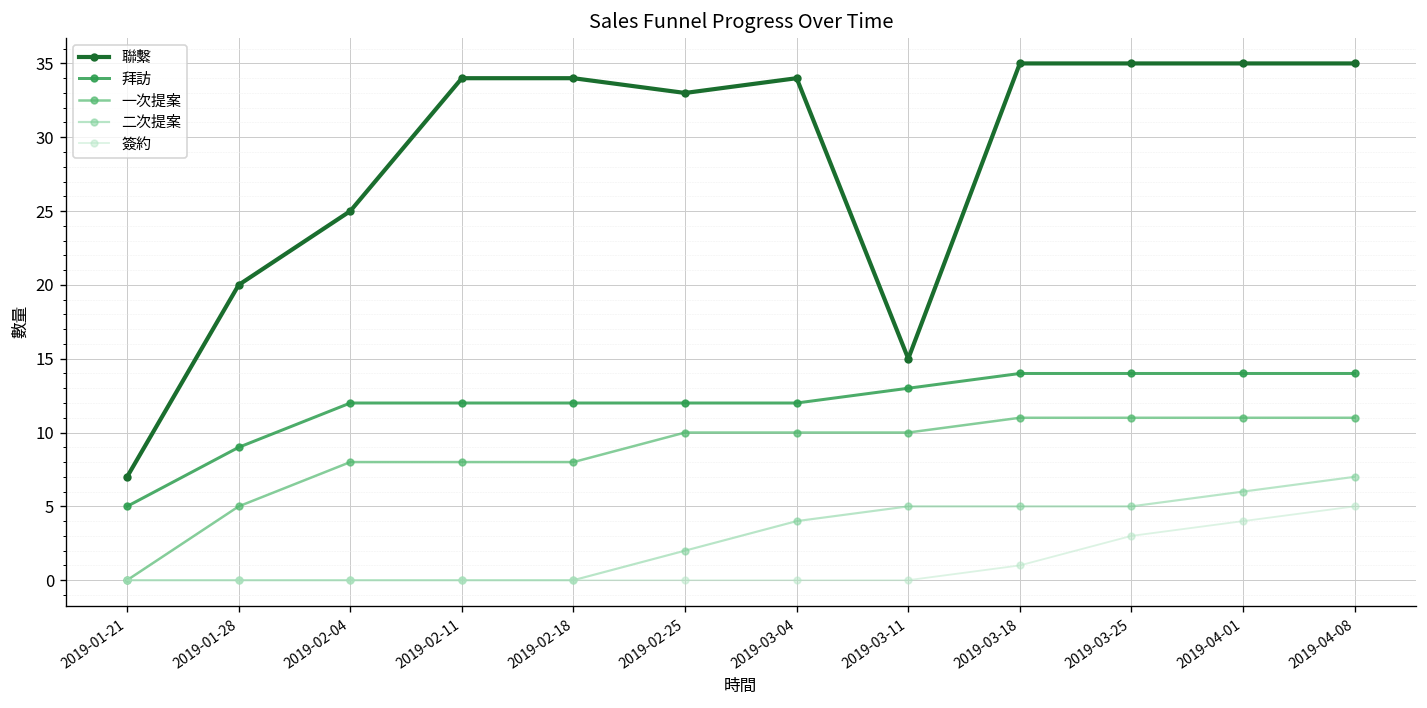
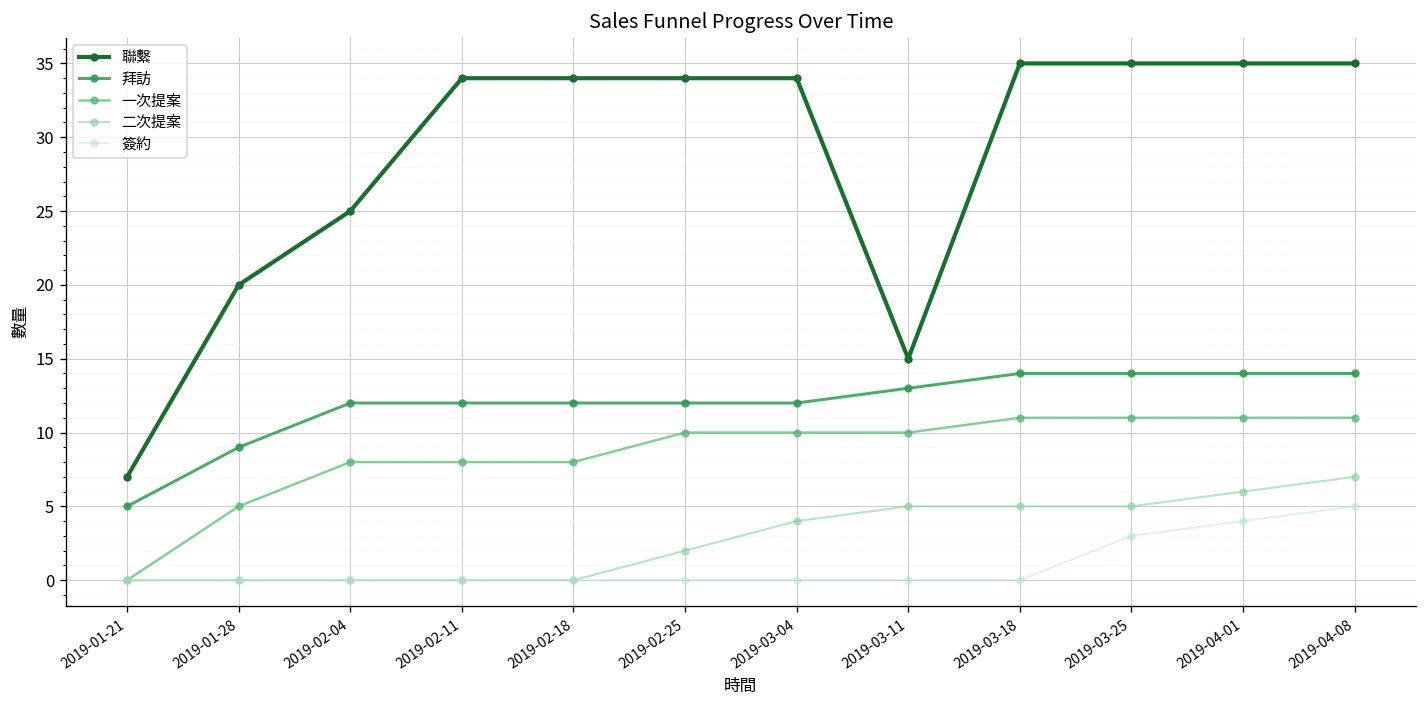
  {
    "聯繫": {
      "2019-01-21": 7,
      "2019-01-28": 20,
      "2019-02-04": 25,
      "2019-02-11": 34,
      "2019-02-18": 34,
-     "2019-02-25": 33,
+     "2019-02-25": 34,
      "2019-03-04": 34,
      "2019-03-11": 15,
      "2019-03-18": 35,
      "2019-03-25": 35,
      "2019-04-01": 35,
      "2019-04-08": 35
    },
    "二次提案": {
      "2019-02-25": 2,
      "2019-03-04": 4,
      "2019-03-11": 5,
      "2019-03-18": 5,
      "2019-03-25": 5,
      "2019-04-01": 6,
      "2019-04-08": 7
    },
    "簽約": {
      "2019-02-25": 0,
      "2019-03-04": 0,
      "2019-03-11": 0,
-     "2019-03-18": 1,
+     "2019-03-18": 0,
      "2019-03-25": 3,
      "2019-04-01": 4,
      "2019-04-08": 5
    }
  }
